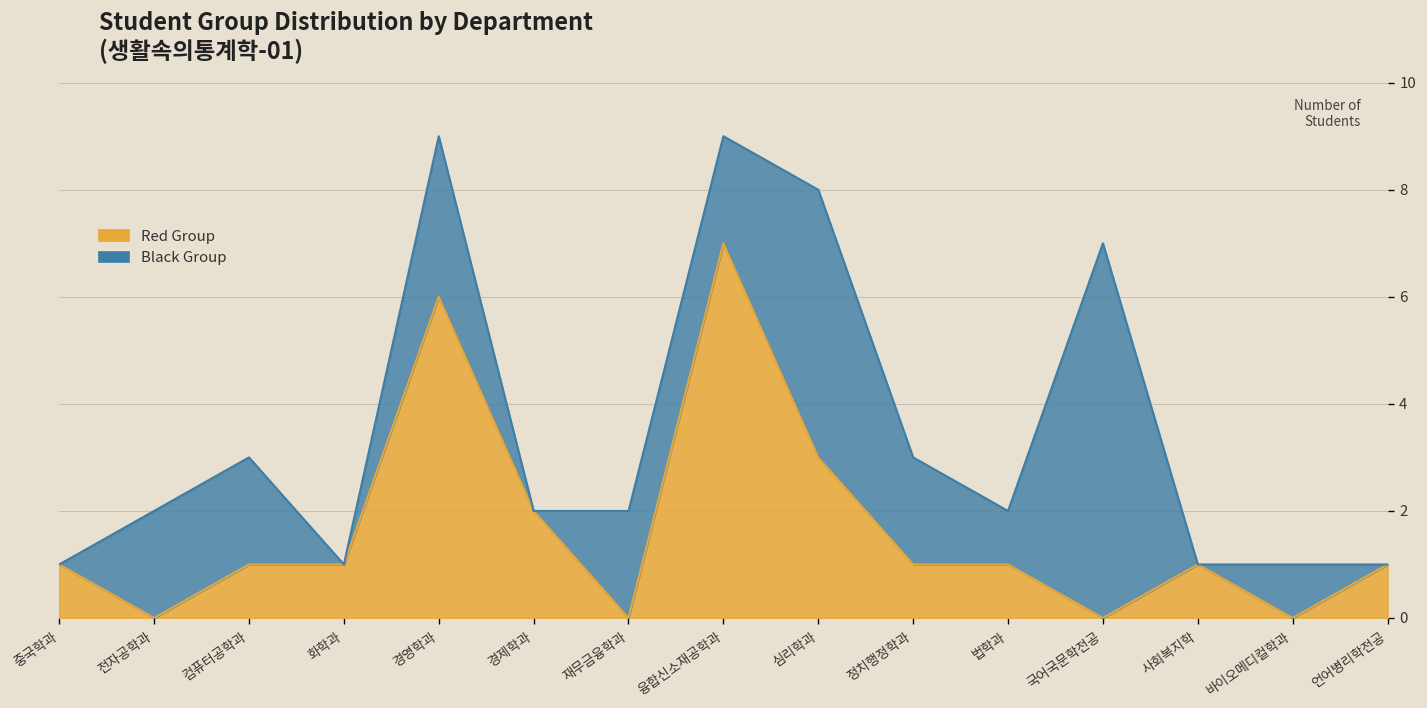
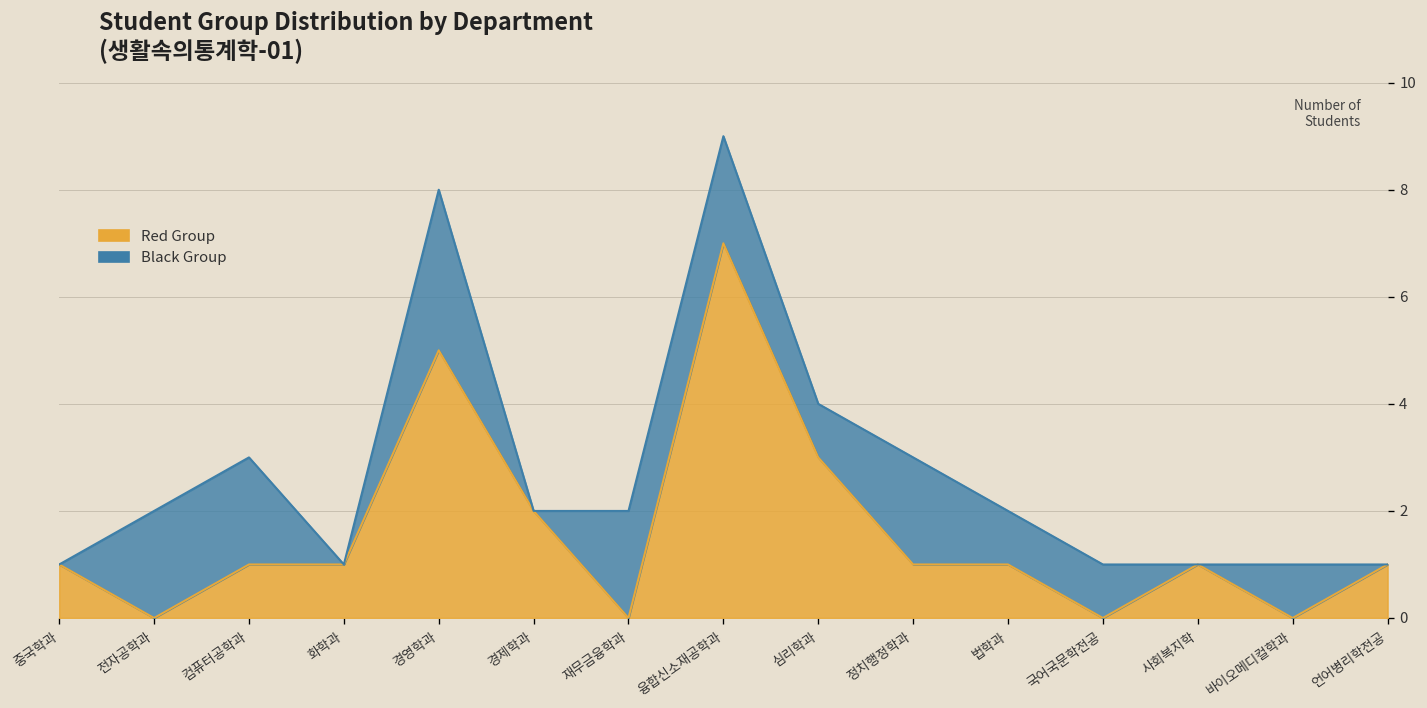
  {
    "Red Group": {
      "전자공학과": 0,
      "컴퓨터공학과": 1,
-     "경영학과": 6,
+     "경영학과": 5,
      "재무금융학과": 0,
      "융합신소재공학과": 7,
      "심리학과": 3,
      "정치행정학과": 1,
      "법학과": 1,
      "국어국문학전공": 0,
      "바이오메디컬학과": 0
    },
    "Black Group": {
      "전자공학과": 2,
      "컴퓨터공학과": 2,
      "경영학과": 3,
      "재무금융학과": 2,
      "융합신소재공학과": 2,
-     "심리학과": 5,
+     "심리학과": 1,
      "정치행정학과": 2,
      "법학과": 1,
-     "국어국문학전공": 7,
+     "국어국문학전공": 1,
      "바이오메디컬학과": 1
    }
  }
